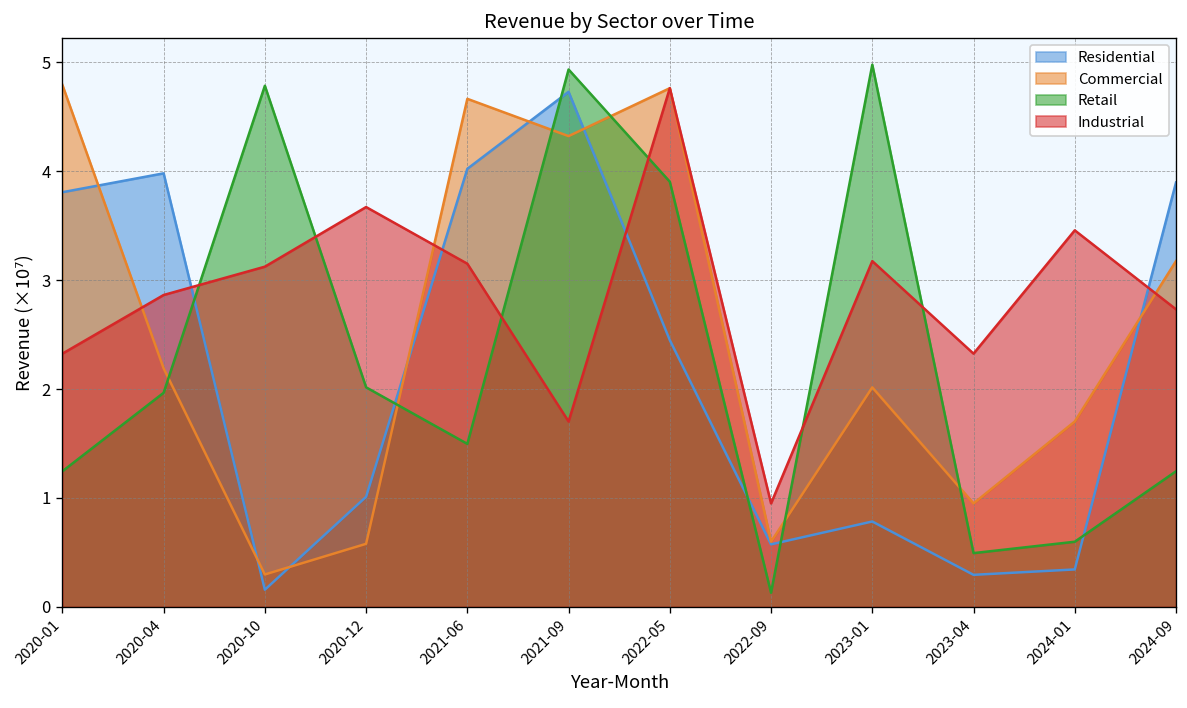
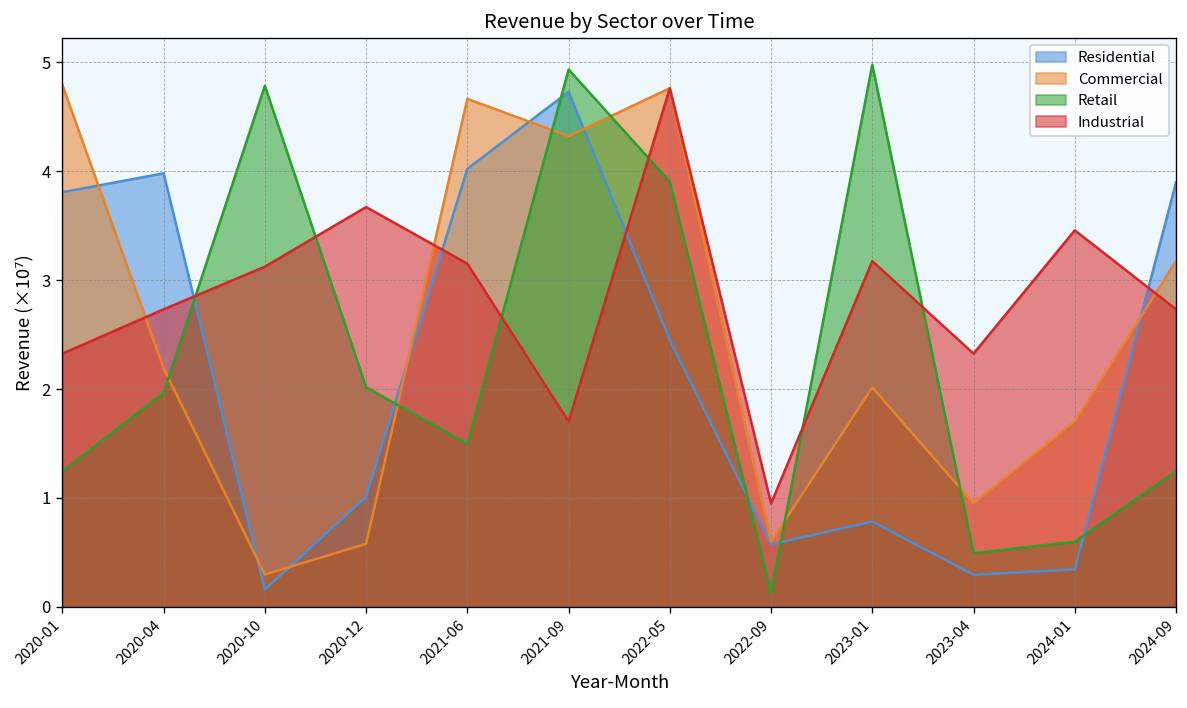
  {
    "Residential": {
      "2020-01": 3.8,
      "2020-04": 4.0,
      "2020-10": 0.2,
      "2020-12": 1.0,
      "2021-06": 4.0,
      "2021-09": 4.7,
      "2022-05": 2.4,
      "2023-01": 0.8,
      "2023-04": 0.3,
      "2024-01": 0.3,
      "2024-09": 3.9
    },
    "Commercial": {
      "2020-01": 4.8,
      "2020-04": 2.2,
      "2020-10": 0.3,
      "2020-12": 0.6,
      "2021-06": 4.7,
      "2021-09": 4.3,
      "2023-01": 2.0,
      "2023-04": 0.9,
      "2024-01": 1.7,
      "2024-09": 3.2
    },
    "Retail": {
      "2020-01": 1.2,
      "2020-04": 2.0,
      "2020-10": 4.8,
      "2020-12": 2.0,
      "2021-06": 1.5,
      "2021-09": 4.9,
      "2022-05": 3.9,
      "2022-09": 0.1,
      "2023-01": 5.0,
      "2023-04": 0.5,
      "2024-01": 0.6,
      "2024-09": 1.2
    },
    "Industrial": {
      "2020-01": 2.3,
-     "2020-04": 2.9,
+     "2020-04": 2.7,
      "2020-10": 3.1,
      "2020-12": 3.7,
      "2021-06": 3.2,
      "2021-09": 1.7,
      "2022-09": 0.9,
      "2023-01": 3.2,
      "2023-04": 2.3,
      "2024-01": 3.5,
      "2024-09": 2.7
    }
  }
